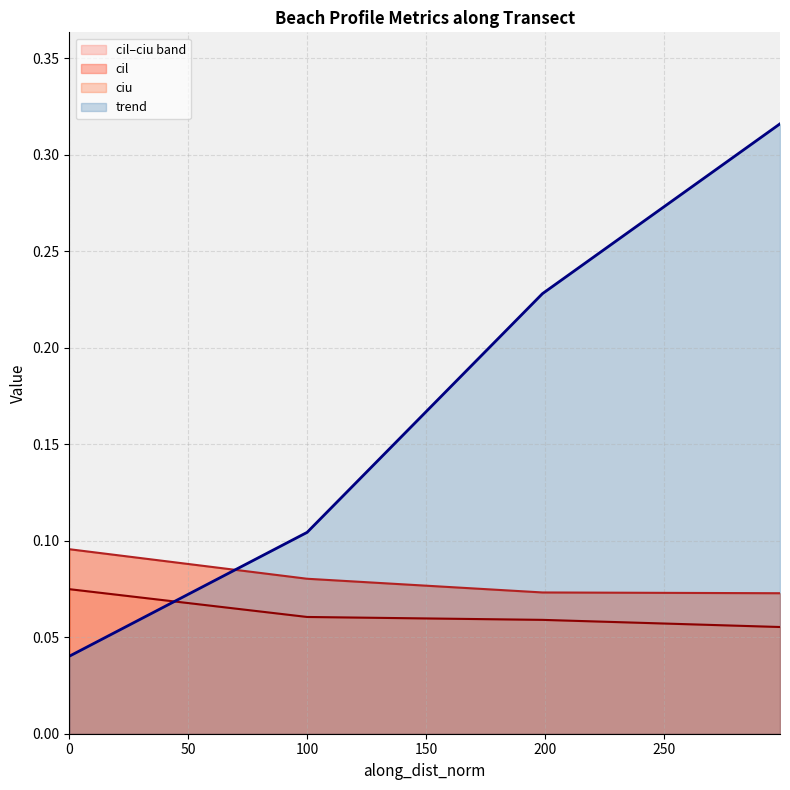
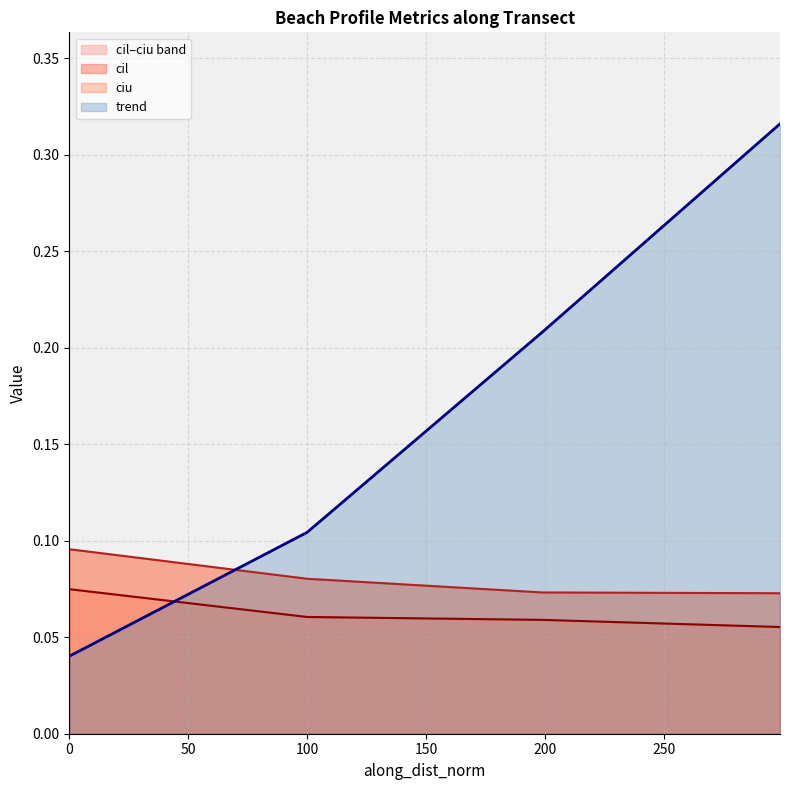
  {
    "trend": {
      "0": 0.040,
      "100": 0.104,
-     "200": 0.228
+     "200": 0.208
    }
  }
